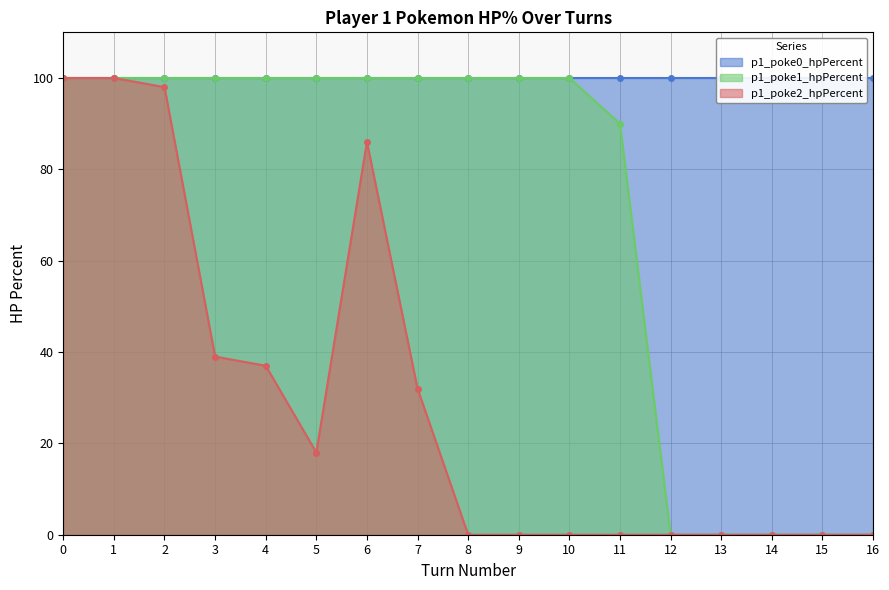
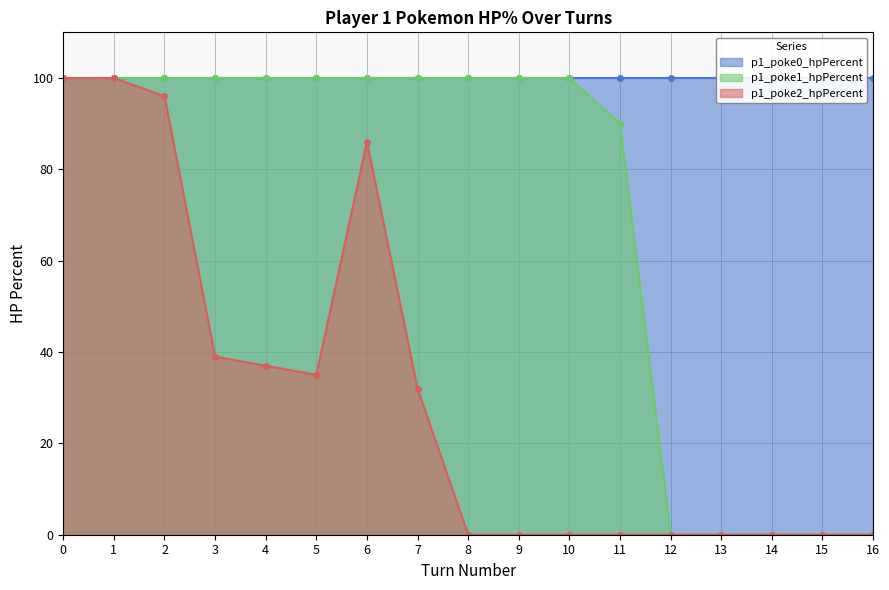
  {
    "p1_poke0_hpPercent": {
      "11": 100,
      "12": 100,
      "16": 100
    },
    "p1_poke1_hpPercent": {
      "11": 90
    },
    "p1_poke2_hpPercent": {
-     "2": 98,
+     "2": 96,
      "3": 39,
      "4": 37,
-     "5": 18,
+     "5": 35,
      "6": 86,
      "7": 32,
      "8": 0,
      "9": 0,
      "10": 0,
      "11": 0
    }
  }
